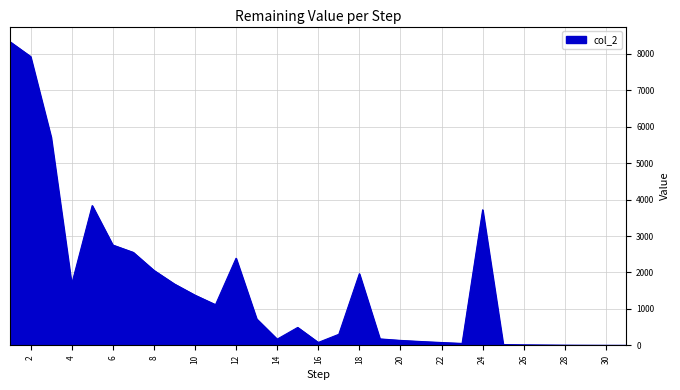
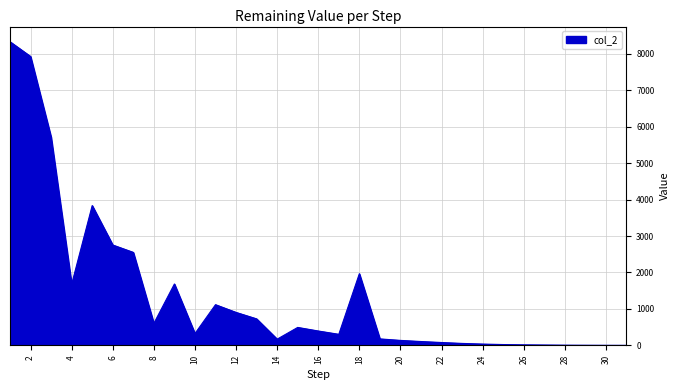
  {
    "2": 7900,
    "4": 1700,
    "6": 2800,
-   "8": 2100,
-   "10": 1400,
-   "12": 2400,
+   "8": 600,
+   "10": 300,
+   "12": 900,
    "14": 200,
-   "16": 100,
+   "16": 400,
    "18": 2000,
    "20": 100,
    "22": 100,
-   "24": 3700,
+   "24": 0,
    "26": 0,
    "28": 0,
    "30": 0
  }
